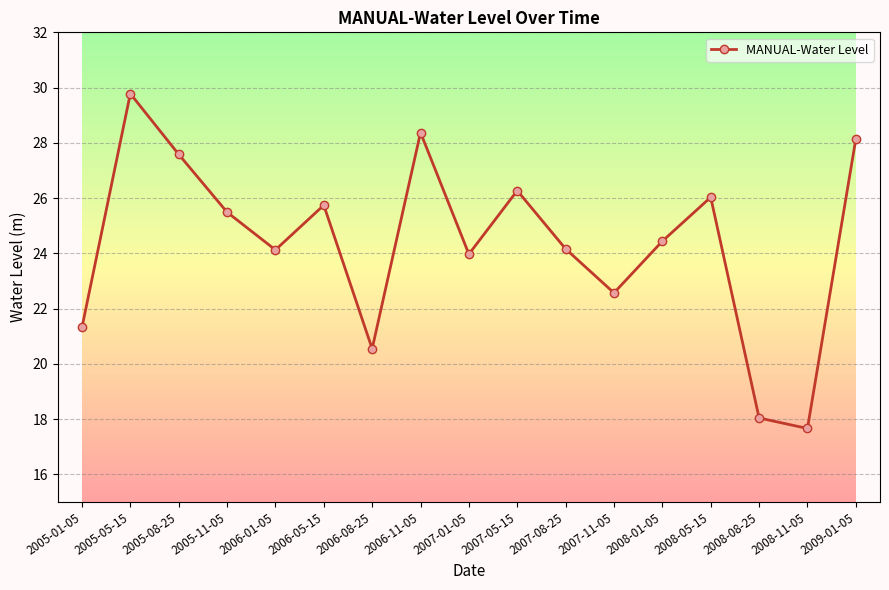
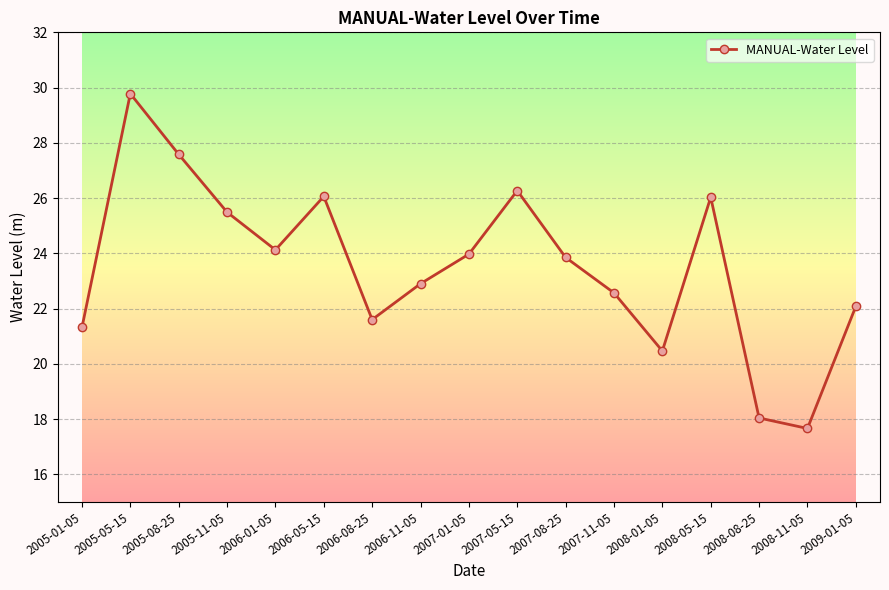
  {
    "2005-01-05": 21.3,
    "2005-05-15": 29.8,
    "2005-08-25": 27.6,
    "2005-11-05": 25.5,
    "2006-01-05": 24.1,
-   "2006-05-15": 25.7,
-   "2006-08-25": 20.5,
-   "2006-11-05": 28.4,
+   "2006-05-15": 26.1,
+   "2006-08-25": 21.6,
+   "2006-11-05": 22.9,
    "2007-01-05": 24.0,
    "2007-05-15": 26.3,
-   "2007-08-25": 24.2,
+   "2007-08-25": 23.9,
    "2007-11-05": 22.6,
-   "2008-01-05": 24.4,
+   "2008-01-05": 20.5,
    "2008-05-15": 26.0,
    "2008-08-25": 18.0,
    "2008-11-05": 17.7,
-   "2009-01-05": 28.1
+   "2009-01-05": 22.1
  }
